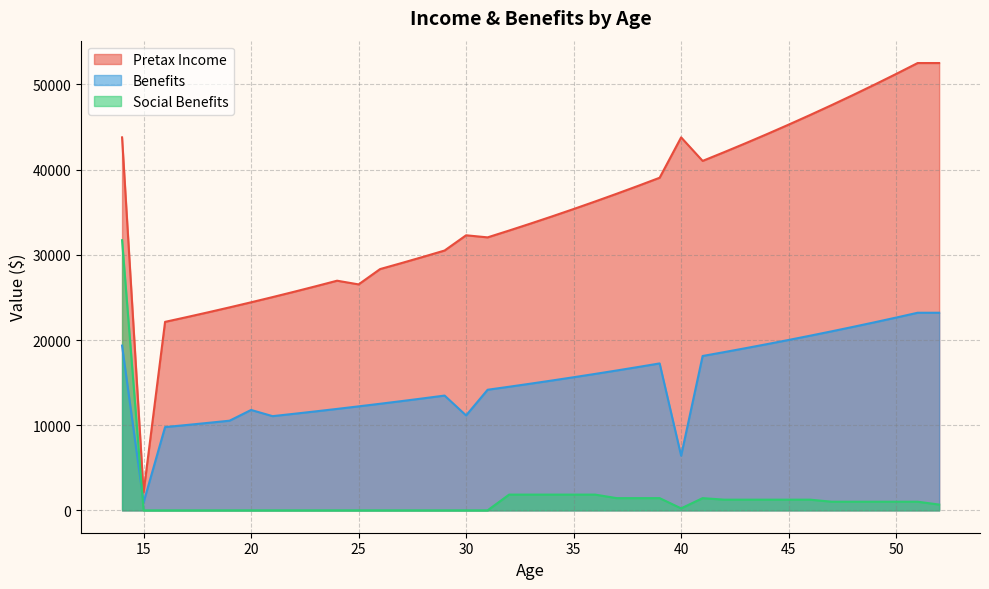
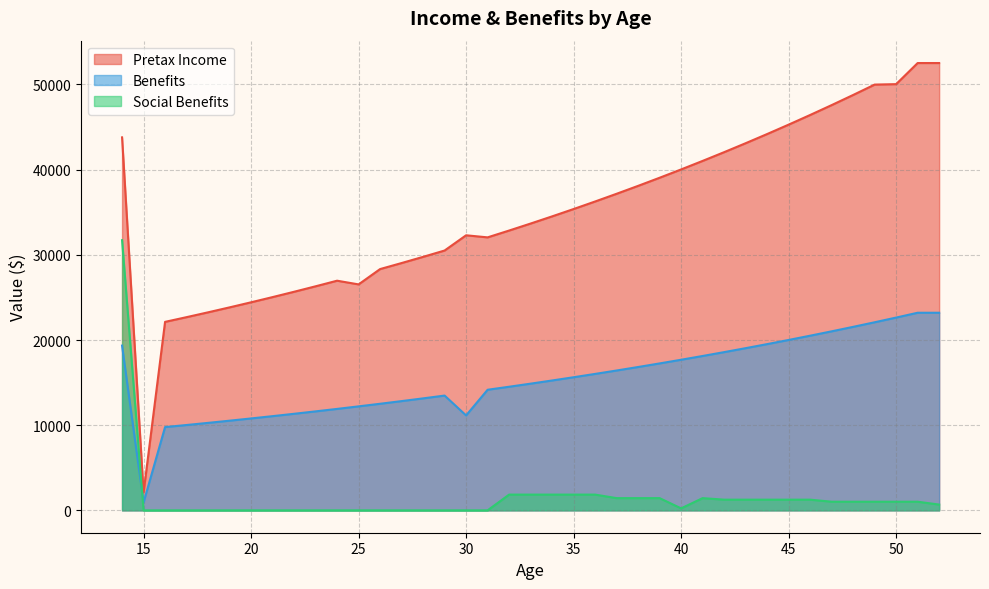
  {
    "Pretax Income": {
      "15": 2000,
      "20": 24000,
      "25": 27000,
      "30": 32000,
      "35": 35000,
-     "40": 44000,
+     "40": 40000,
      "45": 45000,
-     "50": 51000
+     "50": 50000
    },
    "Benefits": {
      "15": 1000,
-     "20": 12000,
+     "20": 11000,
      "25": 12000,
      "30": 11000,
      "35": 16000,
-     "40": 6000,
+     "40": 18000,
      "45": 20000,
      "50": 23000
    },
    "Social Benefits": {
      "15": 0,
      "20": 0,
      "25": 0,
      "30": 0,
      "35": 2000,
      "40": 0,
      "45": 1000,
      "50": 1000
    }
  }
